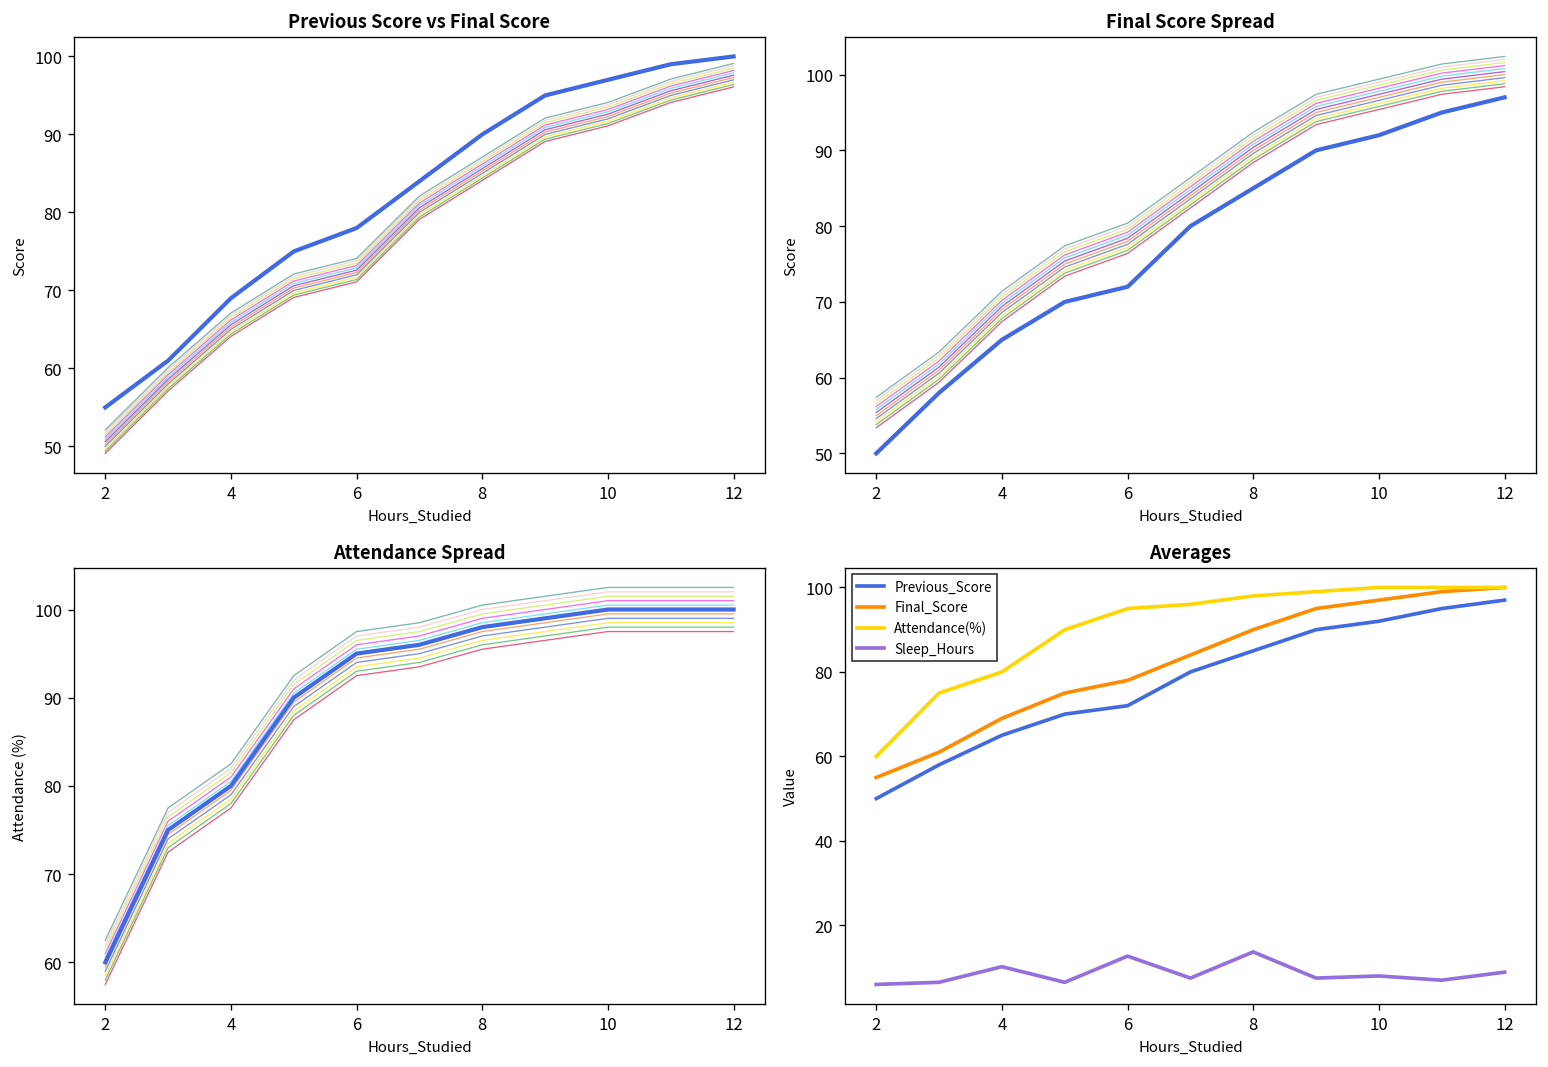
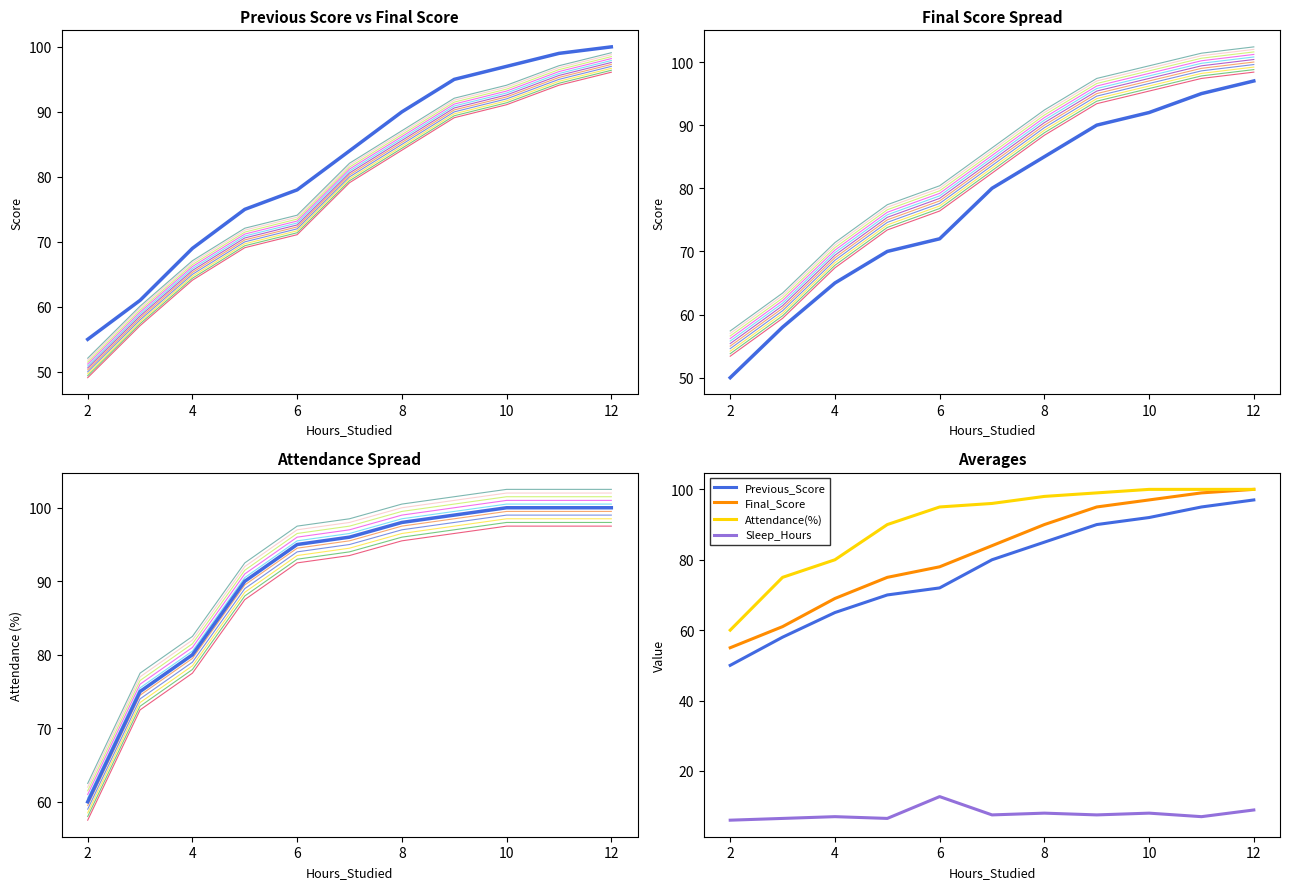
  {
    "Averages": {
      "Previous_Score": {
        "2": 50,
        "4": 65,
        "6": 72,
        "8": 85,
        "10": 92,
        "12": 97
      },
      "Final_Score": {
        "2": 55,
        "4": 69,
        "6": 78,
        "8": 90,
        "10": 97
      },
      "Attendance(%)": {
        "2": 60,
        "4": 80,
        "6": 95,
        "8": 98,
        "10": 100
      },
      "Sleep_Hours": {
        "2": 6,
-       "4": 10,
+       "4": 7,
        "6": 13,
-       "8": 14,
+       "8": 8,
        "10": 8,
        "12": 9
      }
    }
  }
